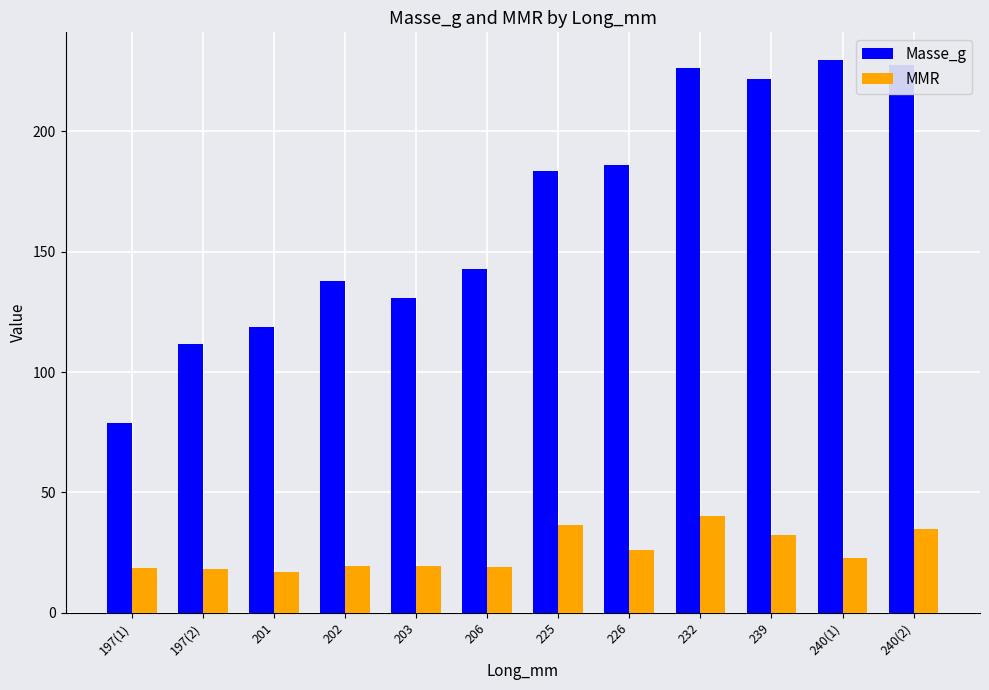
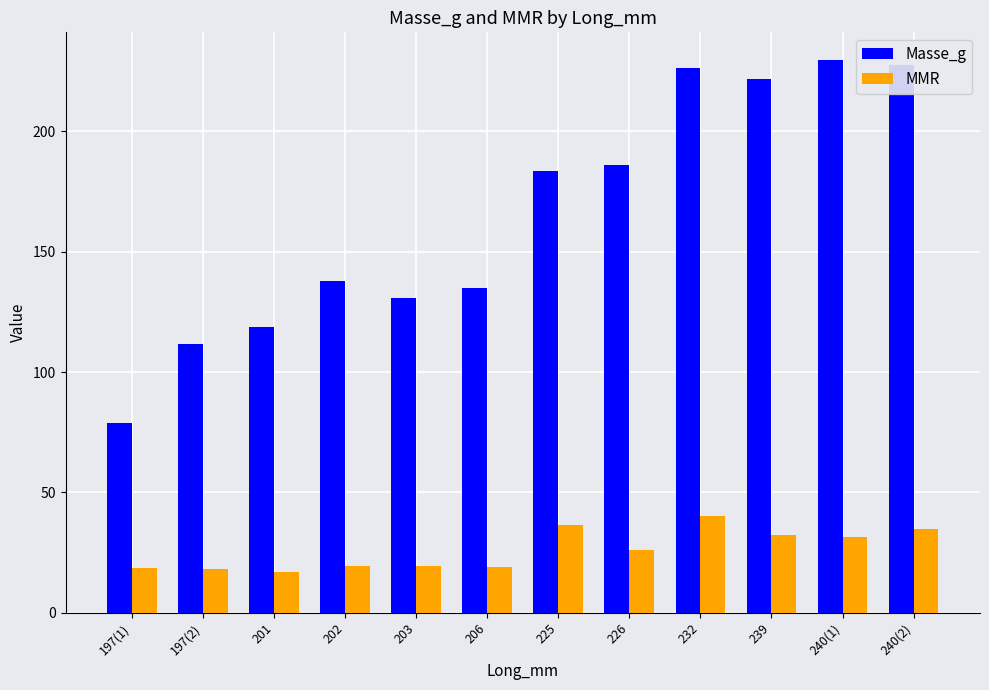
  {
    "Masse_g": {
      "197(1)": 79,
      "197(2)": 112,
      "201": 119,
      "202": 138,
      "203": 131,
-     "206": 143,
+     "206": 135,
      "225": 183,
      "226": 186,
      "232": 226,
      "239": 222,
      "240(1)": 230
    },
    "MMR": {
      "197(1)": 19,
      "197(2)": 18,
      "201": 17,
      "202": 19,
      "203": 19,
      "206": 19,
      "225": 36,
      "226": 26,
      "232": 40,
      "239": 32,
-     "240(1)": 23,
+     "240(1)": 31,
      "240(2)": 35
    }
  }
